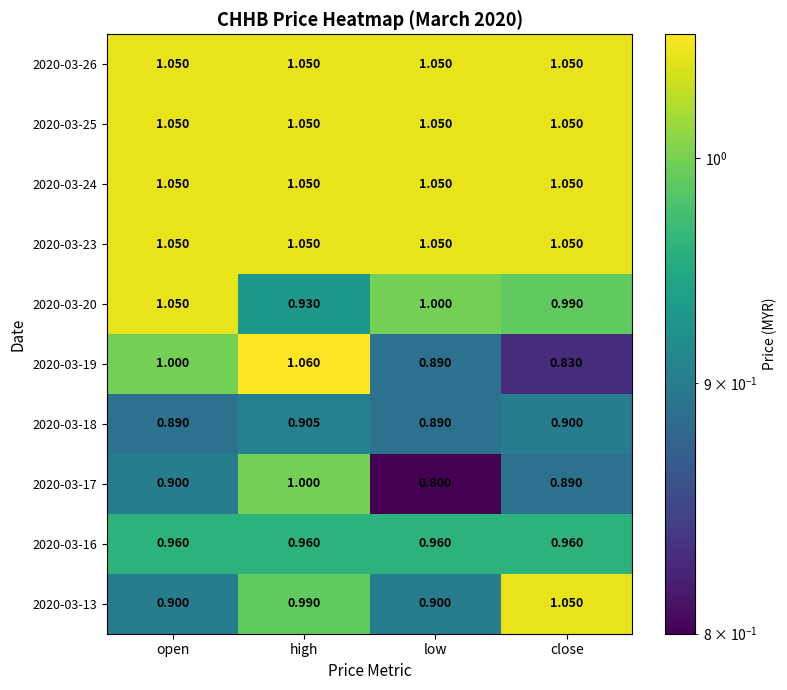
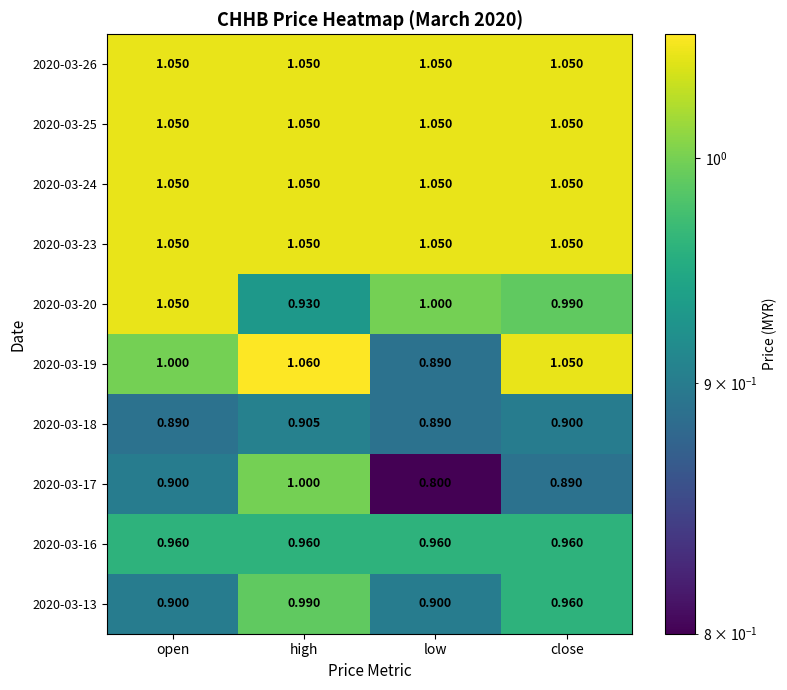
  {
    "2020-03-26": {
      "open": 1.050,
      "high": 1.050,
      "low": 1.050,
      "close": 1.050
    },
    "2020-03-25": {
      "open": 1.050,
      "high": 1.050,
      "low": 1.050,
      "close": 1.050
    },
    "2020-03-24": {
      "open": 1.050,
      "high": 1.050,
      "low": 1.050,
      "close": 1.050
    },
    "2020-03-23": {
      "open": 1.050,
      "high": 1.050,
      "low": 1.050,
      "close": 1.050
    },
    "2020-03-20": {
      "open": 1.050,
      "high": 0.930,
      "low": 1.000,
      "close": 0.990
    },
    "2020-03-19": {
      "open": 1.000,
      "high": 1.060,
      "low": 0.890,
-     "close": 0.830
+     "close": 1.050
    },
    "2020-03-18": {
      "open": 0.890,
      "high": 0.905,
      "low": 0.890,
      "close": 0.900
    },
    "2020-03-17": {
      "open": 0.900,
      "high": 1.000,
      "low": 0.800,
      "close": 0.890
    },
    "2020-03-16": {
      "open": 0.960,
      "high": 0.960,
      "low": 0.960,
      "close": 0.960
    },
    "2020-03-13": {
      "open": 0.900,
      "high": 0.990,
      "low": 0.900,
-     "close": 1.050
+     "close": 0.960
    }
  }
